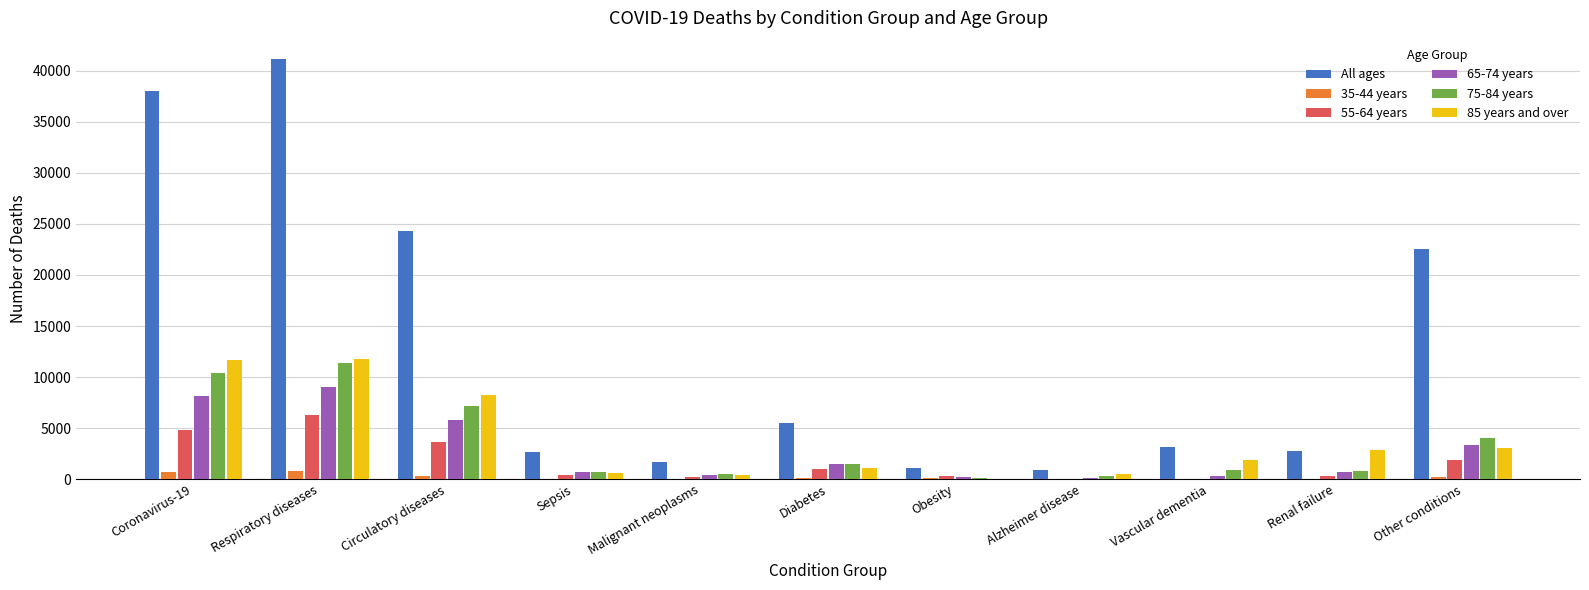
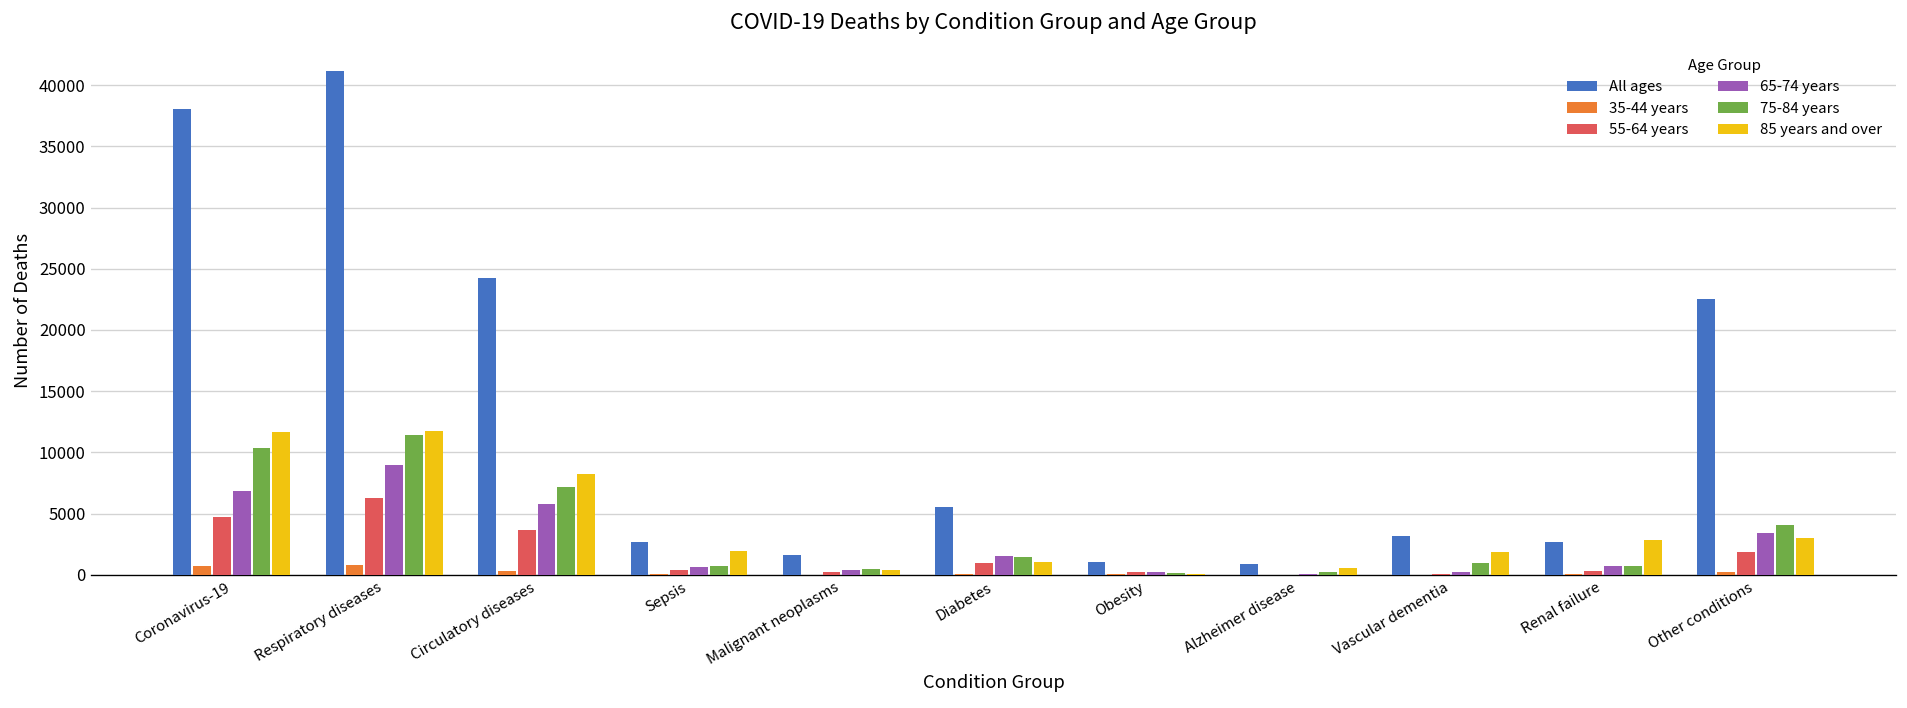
  {
    "All ages": {
      "Coronavirus-19": 38000,
      "Respiratory diseases": 41200,
      "Circulatory diseases": 24300,
      "Sepsis": 2700,
      "Malignant neoplasms": 1600,
      "Diabetes": 5500,
      "Obesity": 1100,
      "Alzheimer disease": 900,
      "Vascular dementia": 3200,
      "Renal failure": 2700,
      "Other conditions": 22500
    },
    "65-74 years": {
-     "Coronavirus-19": 8200,
+     "Coronavirus-19": 6800,
      "Respiratory diseases": 9000,
      "Circulatory diseases": 5800,
      "Sepsis": 700,
      "Malignant neoplasms": 400,
      "Diabetes": 1500,
      "Obesity": 300,
      "Vascular dementia": 300,
      "Renal failure": 700,
      "Other conditions": 3400
    },
    "75-84 years": {
      "Coronavirus-19": 10400,
      "Respiratory diseases": 11400,
      "Circulatory diseases": 7200,
      "Sepsis": 700,
      "Malignant neoplasms": 500,
      "Diabetes": 1500,
      "Alzheimer disease": 300,
      "Vascular dementia": 900,
      "Renal failure": 800,
      "Other conditions": 4000
    },
    "85 years and over": {
      "Coronavirus-19": 11700,
      "Respiratory diseases": 11800,
      "Circulatory diseases": 8200,
-     "Sepsis": 600,
+     "Sepsis": 1900,
      "Malignant neoplasms": 400,
      "Diabetes": 1100,
      "Alzheimer disease": 500,
      "Vascular dementia": 1900,
      "Renal failure": 2900,
      "Other conditions": 3000
    }
  }
